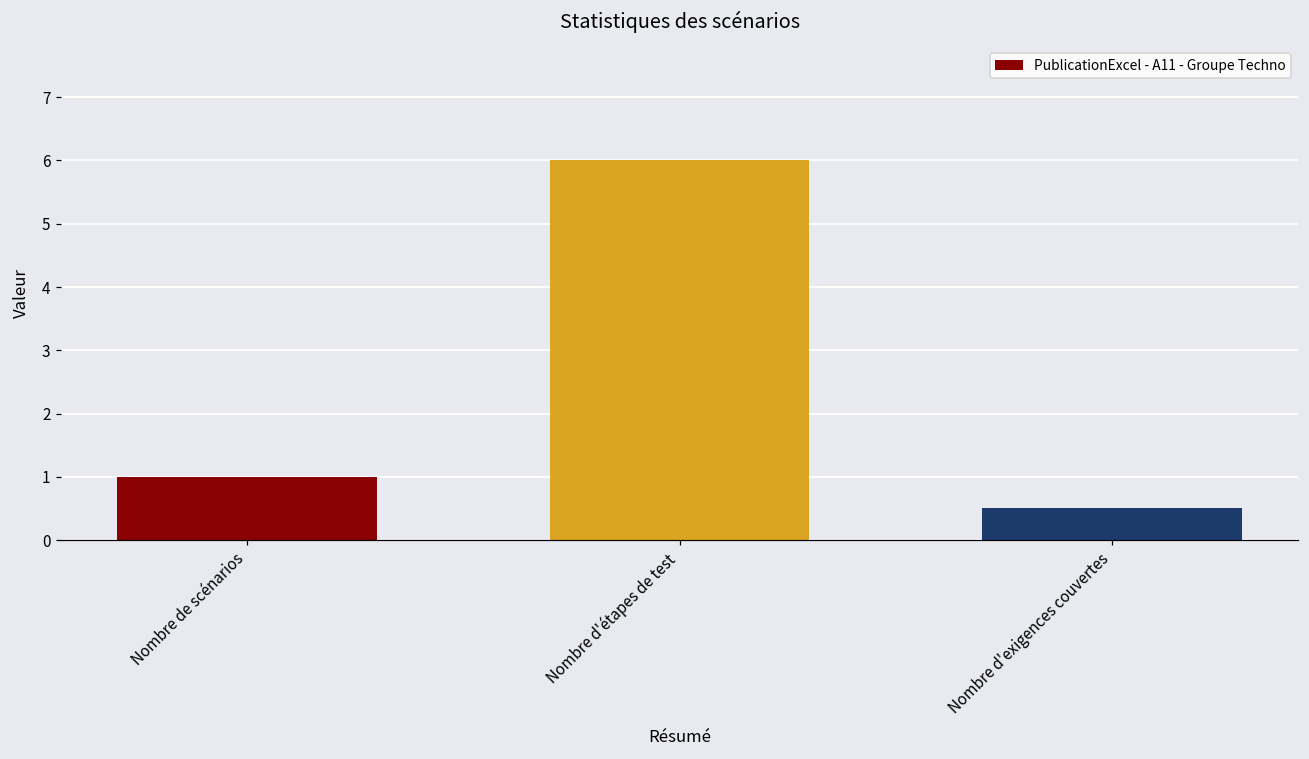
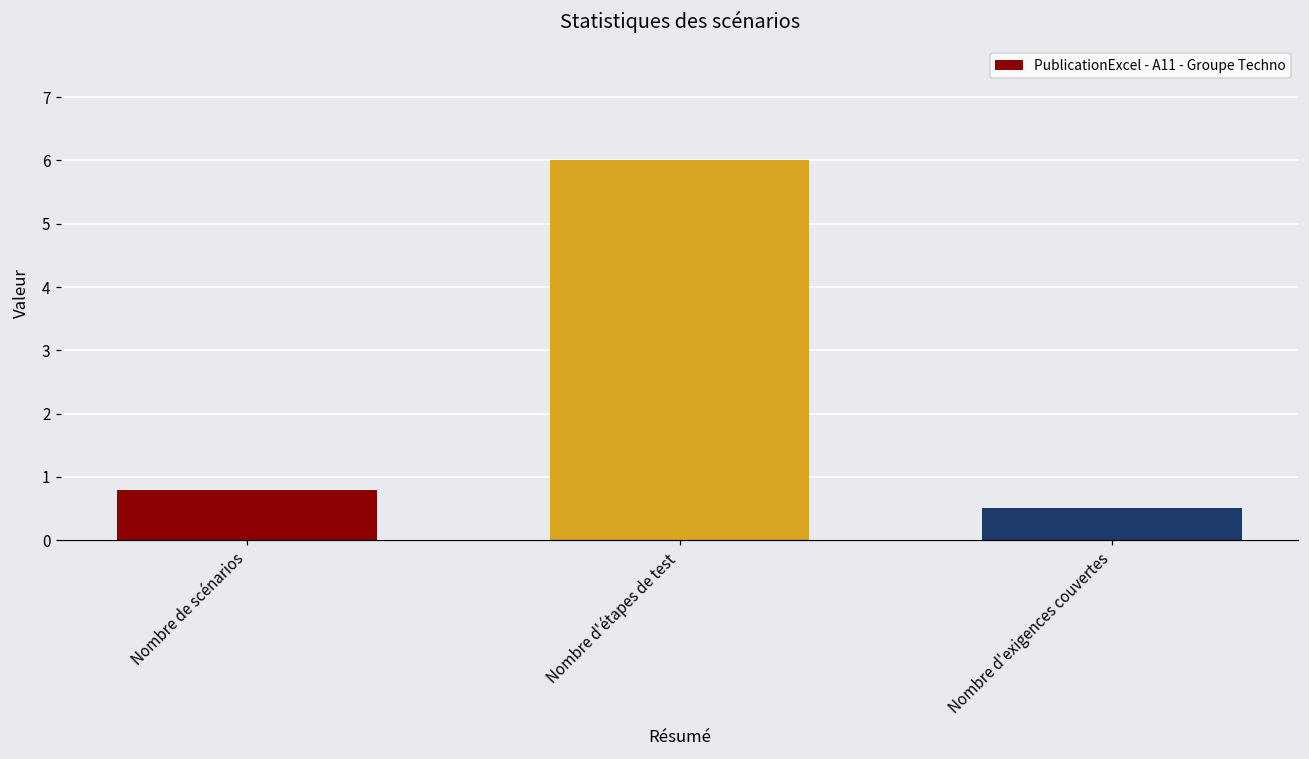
  {
-   "Nombre de scénarios": 1.0,
+   "Nombre de scénarios": 0.8,
    "Nombre d'étapes de test": 6.0,
    "Nombre d'exigences couvertes": 0.5
  }
